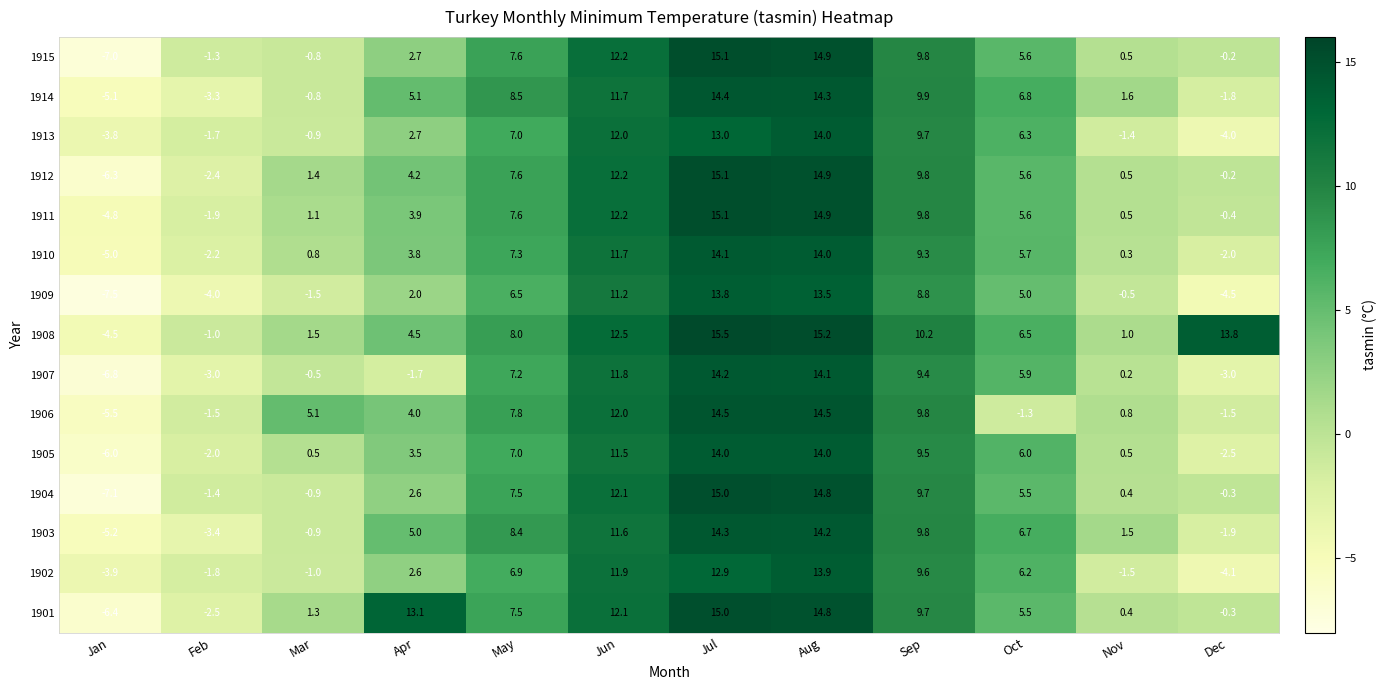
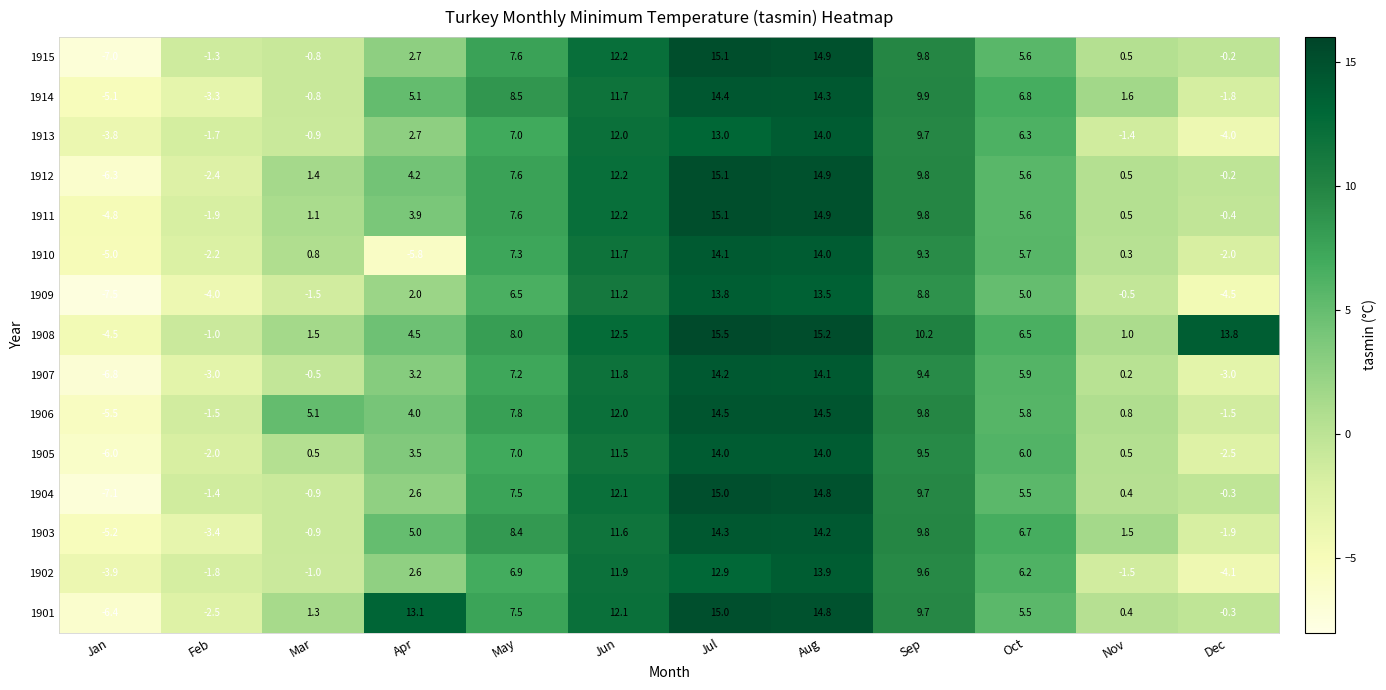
  {
    "1915": {
      "Feb": -1.3,
      "Mar": -0.8,
      "Apr": 2.7,
      "May": 7.6,
      "Jun": 12.2,
      "Jul": 15.1,
      "Aug": 14.9,
      "Sep": 9.8,
      "Oct": 5.6,
      "Nov": 0.5,
      "Dec": -0.2
    },
    "1914": {
      "Jan": -5.1,
      "Feb": -3.3,
      "Mar": -0.8,
      "Apr": 5.1,
      "May": 8.5,
      "Jun": 11.7,
      "Jul": 14.4,
      "Aug": 14.3,
      "Sep": 9.9,
      "Oct": 6.8,
      "Nov": 1.6,
      "Dec": -1.8
    },
    "1913": {
      "Jan": -3.8,
      "Feb": -1.7,
      "Mar": -0.9,
      "Apr": 2.7,
      "May": 7.0,
      "Jun": 12.0,
      "Jul": 13.0,
      "Aug": 14.0,
      "Sep": 9.7,
      "Oct": 6.3,
      "Nov": -1.4,
      "Dec": -4.0
    },
    "1912": {
      "Jan": -6.3,
      "Feb": -2.4,
      "Mar": 1.4,
      "Apr": 4.2,
      "May": 7.6,
      "Jun": 12.2,
      "Jul": 15.1,
      "Aug": 14.9,
      "Sep": 9.8,
      "Oct": 5.6,
      "Nov": 0.5,
      "Dec": -0.2
    },
    "1911": {
      "Jan": -4.8,
      "Feb": -1.9,
      "Mar": 1.1,
      "Apr": 3.9,
      "May": 7.6,
      "Jun": 12.2,
      "Jul": 15.1,
      "Aug": 14.9,
      "Sep": 9.8,
      "Oct": 5.6,
      "Nov": 0.5,
      "Dec": -0.4
    },
    "1910": {
      "Jan": -5.0,
      "Feb": -2.2,
      "Mar": 0.8,
-     "Apr": 3.8,
+     "Apr": -5.8,
      "May": 7.3,
      "Jun": 11.7,
      "Jul": 14.1,
      "Aug": 14.0,
      "Sep": 9.3,
      "Oct": 5.7,
      "Nov": 0.3,
      "Dec": -2.0
    },
    "1909": {
      "Feb": -4.0,
      "Mar": -1.5,
      "Apr": 2.0,
      "May": 6.5,
      "Jun": 11.2,
      "Jul": 13.8,
      "Aug": 13.5,
      "Sep": 8.8,
      "Oct": 5.0,
      "Nov": -0.5,
      "Dec": -4.5
    },
    "1908": {
      "Jan": -4.5,
      "Feb": -1.0,
      "Mar": 1.5,
      "Apr": 4.5,
      "May": 8.0,
      "Jun": 12.5,
      "Jul": 15.5,
      "Aug": 15.2,
      "Sep": 10.2,
      "Oct": 6.5,
      "Nov": 1.0,
      "Dec": 13.8
    },
    "1907": {
      "Feb": -3.0,
      "Mar": -0.5,
-     "Apr": -1.7,
+     "Apr": 3.2,
      "May": 7.2,
      "Jun": 11.8,
      "Jul": 14.2,
      "Aug": 14.1,
      "Sep": 9.4,
      "Oct": 5.9,
      "Nov": 0.2,
      "Dec": -3.0
    },
    "1906": {
      "Jan": -5.5,
      "Feb": -1.5,
      "Mar": 5.1,
      "Apr": 4.0,
      "May": 7.8,
      "Jun": 12.0,
      "Jul": 14.5,
      "Aug": 14.5,
      "Sep": 9.8,
-     "Oct": -1.3,
+     "Oct": 5.8,
      "Nov": 0.8,
      "Dec": -1.5
    },
    "1905": {
      "Jan": -6.0,
      "Feb": -2.0,
      "Mar": 0.5,
      "Apr": 3.5,
      "May": 7.0,
      "Jun": 11.5,
      "Jul": 14.0,
      "Aug": 14.0,
      "Sep": 9.5,
      "Oct": 6.0,
      "Nov": 0.5,
      "Dec": -2.5
    },
    "1904": {
      "Feb": -1.4,
      "Mar": -0.9,
      "Apr": 2.6,
      "May": 7.5,
      "Jun": 12.1,
      "Jul": 15.0,
      "Aug": 14.8,
      "Sep": 9.7,
      "Oct": 5.5,
      "Nov": 0.4,
      "Dec": -0.3
    },
    "1903": {
      "Jan": -5.2,
      "Feb": -3.4,
      "Mar": -0.9,
      "Apr": 5.0,
      "May": 8.4,
      "Jun": 11.6,
      "Jul": 14.3,
      "Aug": 14.2,
      "Sep": 9.8,
      "Oct": 6.7,
      "Nov": 1.5,
      "Dec": -1.9
    },
    "1902": {
      "Jan": -3.9,
      "Feb": -1.8,
      "Mar": -1.0,
      "Apr": 2.6,
      "May": 6.9,
      "Jun": 11.9,
      "Jul": 12.9,
      "Aug": 13.9,
      "Sep": 9.6,
      "Oct": 6.2,
      "Nov": -1.5,
      "Dec": -4.1
    },
    "1901": {
      "Jan": -6.4,
      "Feb": -2.5,
      "Mar": 1.3,
      "Apr": 13.1,
      "May": 7.5,
      "Jun": 12.1,
      "Jul": 15.0,
      "Aug": 14.8,
      "Sep": 9.7,
      "Oct": 5.5,
      "Nov": 0.4,
      "Dec": -0.3
    }
  }
